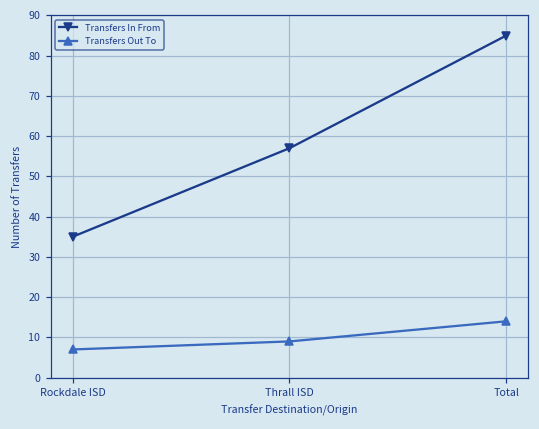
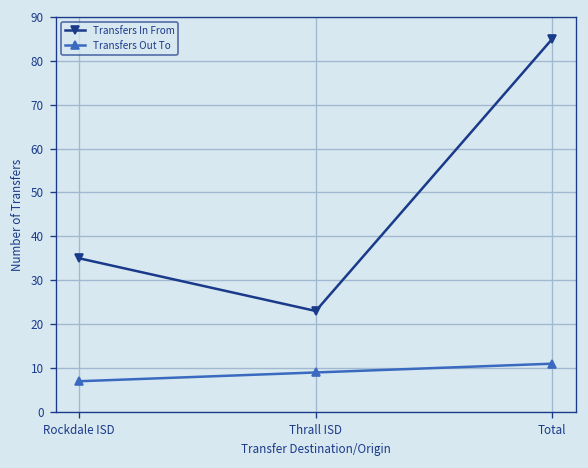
  {
    "Transfers In From": {
      "Rockdale ISD": 35,
-     "Thrall ISD": 57,
+     "Thrall ISD": 23,
      "Total": 85
    },
    "Transfers Out To": {
      "Rockdale ISD": 7,
      "Thrall ISD": 9,
-     "Total": 14
+     "Total": 11
    }
  }
